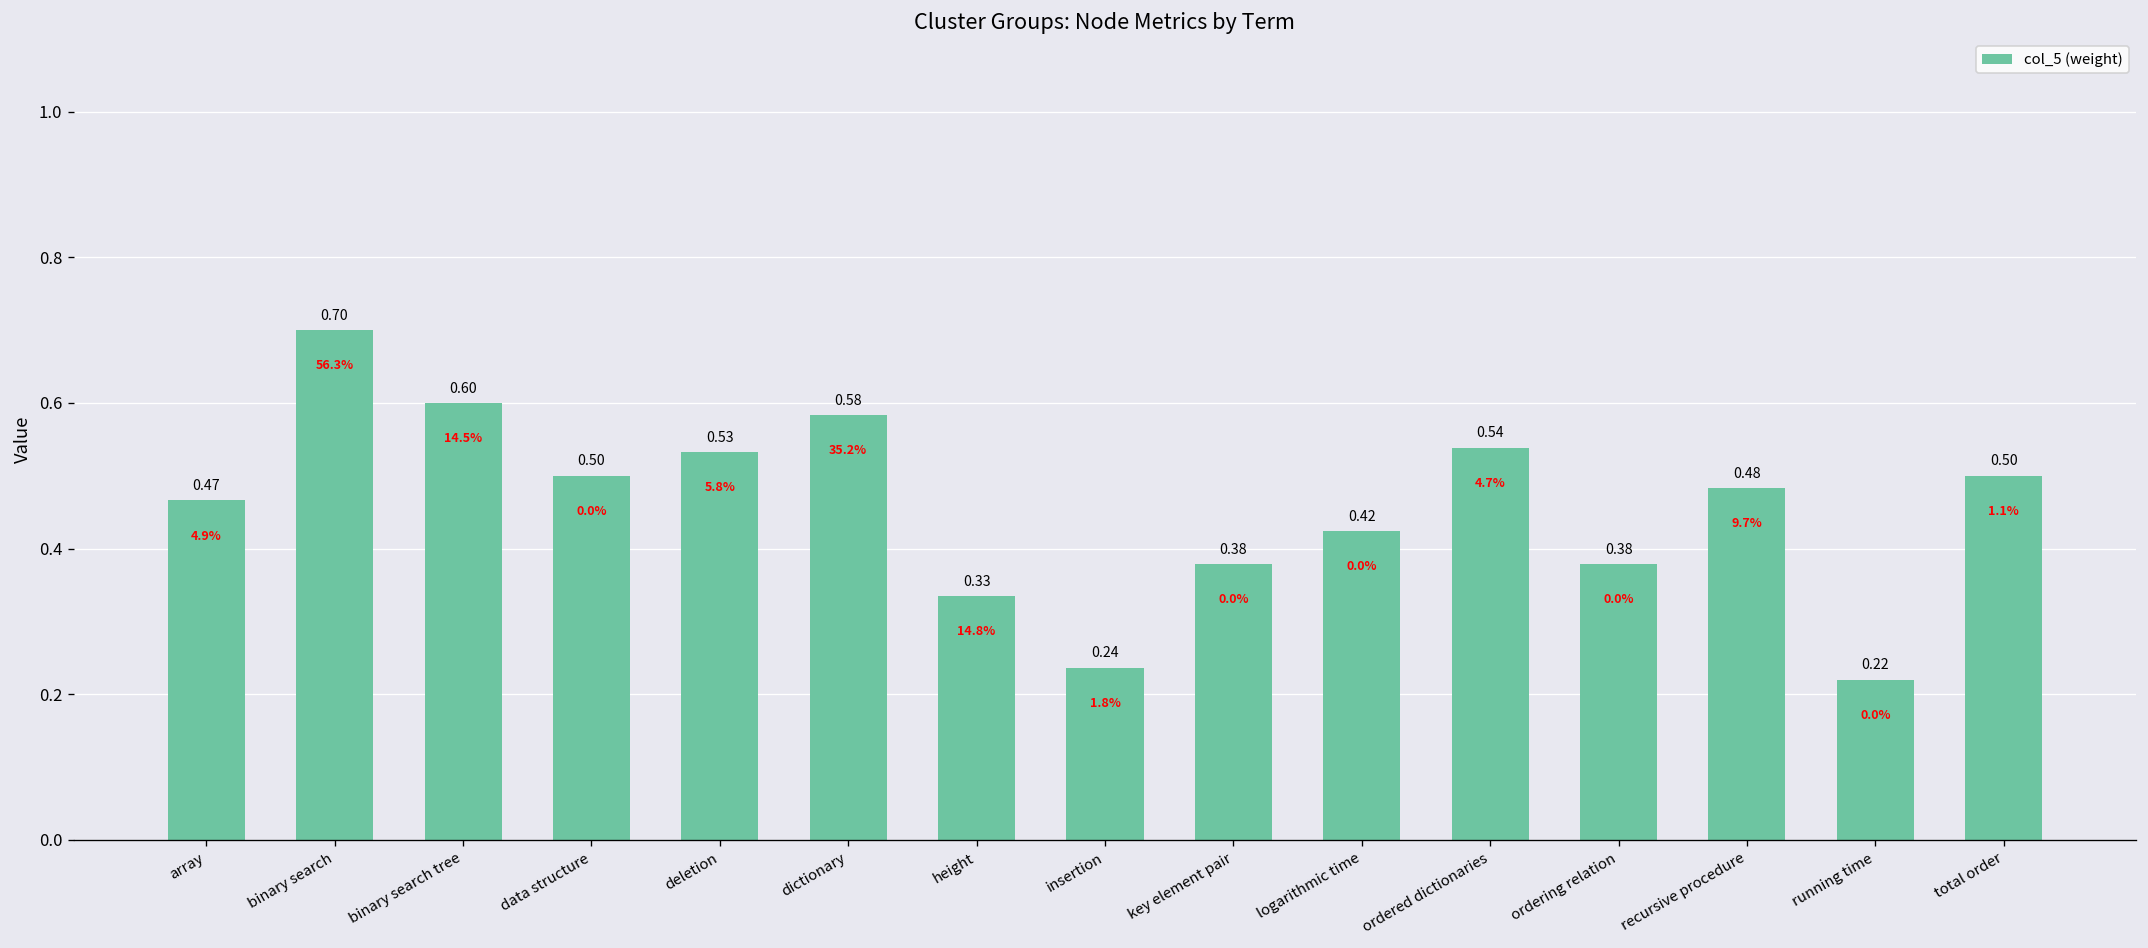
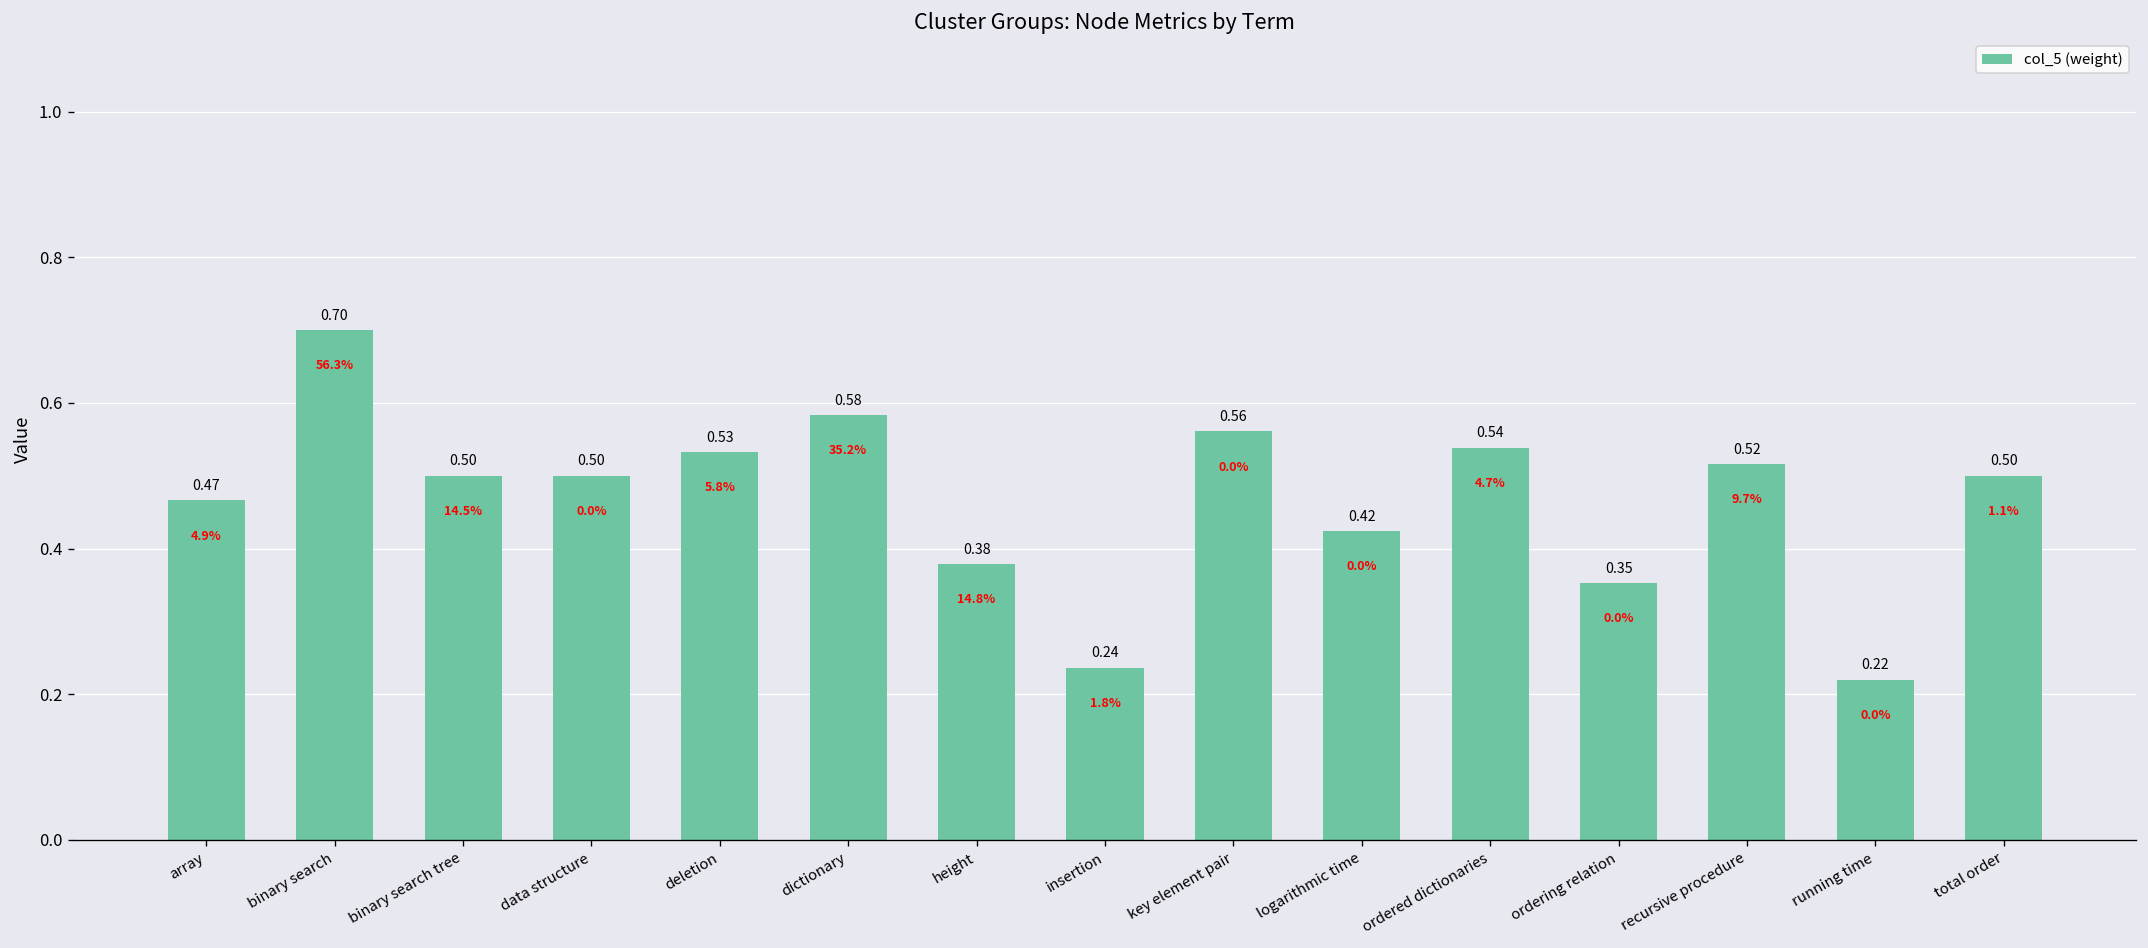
  {
    "array": 0.47,
    "binary search": 0.70,
-   "binary search tree": 0.60,
+   "binary search tree": 0.50,
    "data structure": 0.50,
    "deletion": 0.53,
    "dictionary": 0.58,
-   "height": 0.33,
+   "height": 0.38,
    "insertion": 0.24,
-   "key element pair": 0.38,
+   "key element pair": 0.56,
    "logarithmic time": 0.42,
    "ordered dictionaries": 0.54,
-   "ordering relation": 0.38,
-   "recursive procedure": 0.48,
+   "ordering relation": 0.35,
+   "recursive procedure": 0.52,
    "running time": 0.22,
    "total order": 0.50
  }
